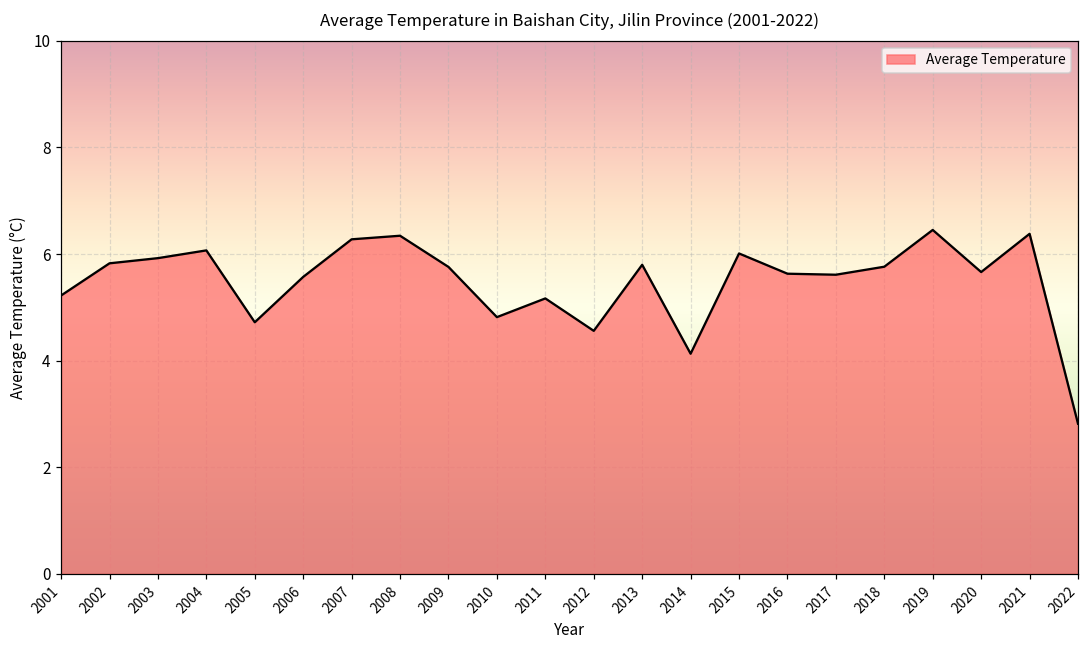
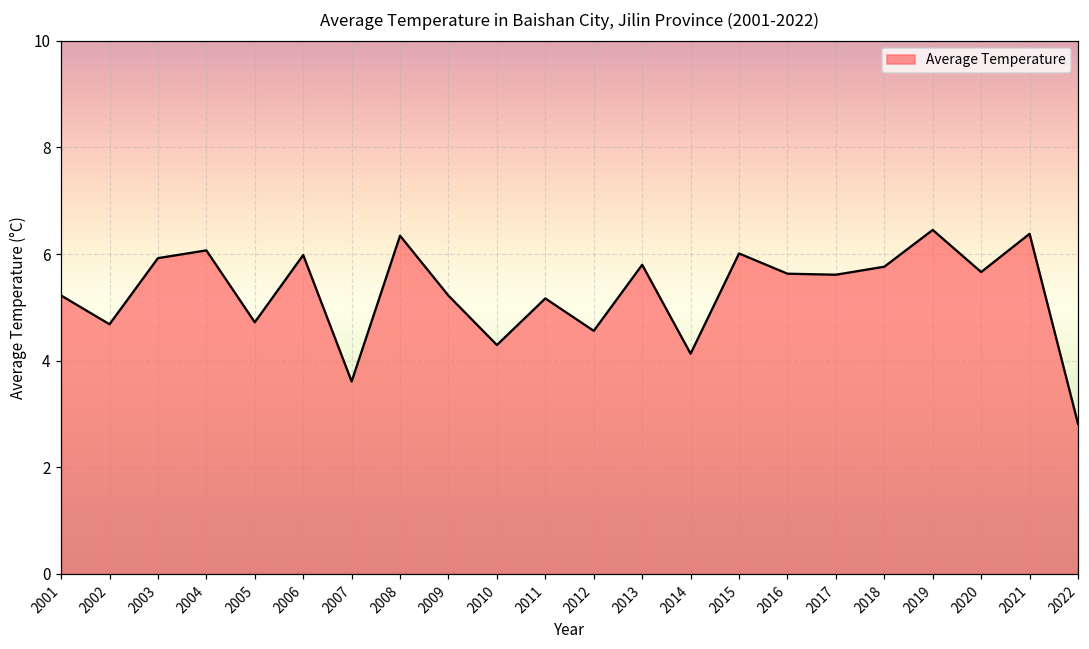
  {
    "2001": 5.2,
-   "2002": 5.8,
+   "2002": 4.7,
    "2003": 5.9,
    "2004": 6.1,
    "2005": 4.7,
-   "2006": 5.6,
-   "2007": 6.3,
+   "2006": 6.0,
+   "2007": 3.6,
    "2008": 6.3,
-   "2009": 5.8,
-   "2010": 4.8,
+   "2009": 5.2,
+   "2010": 4.3,
    "2011": 5.2,
    "2012": 4.6,
    "2013": 5.8,
    "2014": 4.1,
    "2015": 6.0,
    "2016": 5.6,
    "2017": 5.6,
    "2018": 5.8,
    "2019": 6.5,
    "2020": 5.7,
    "2021": 6.4,
    "2022": 2.8
  }
